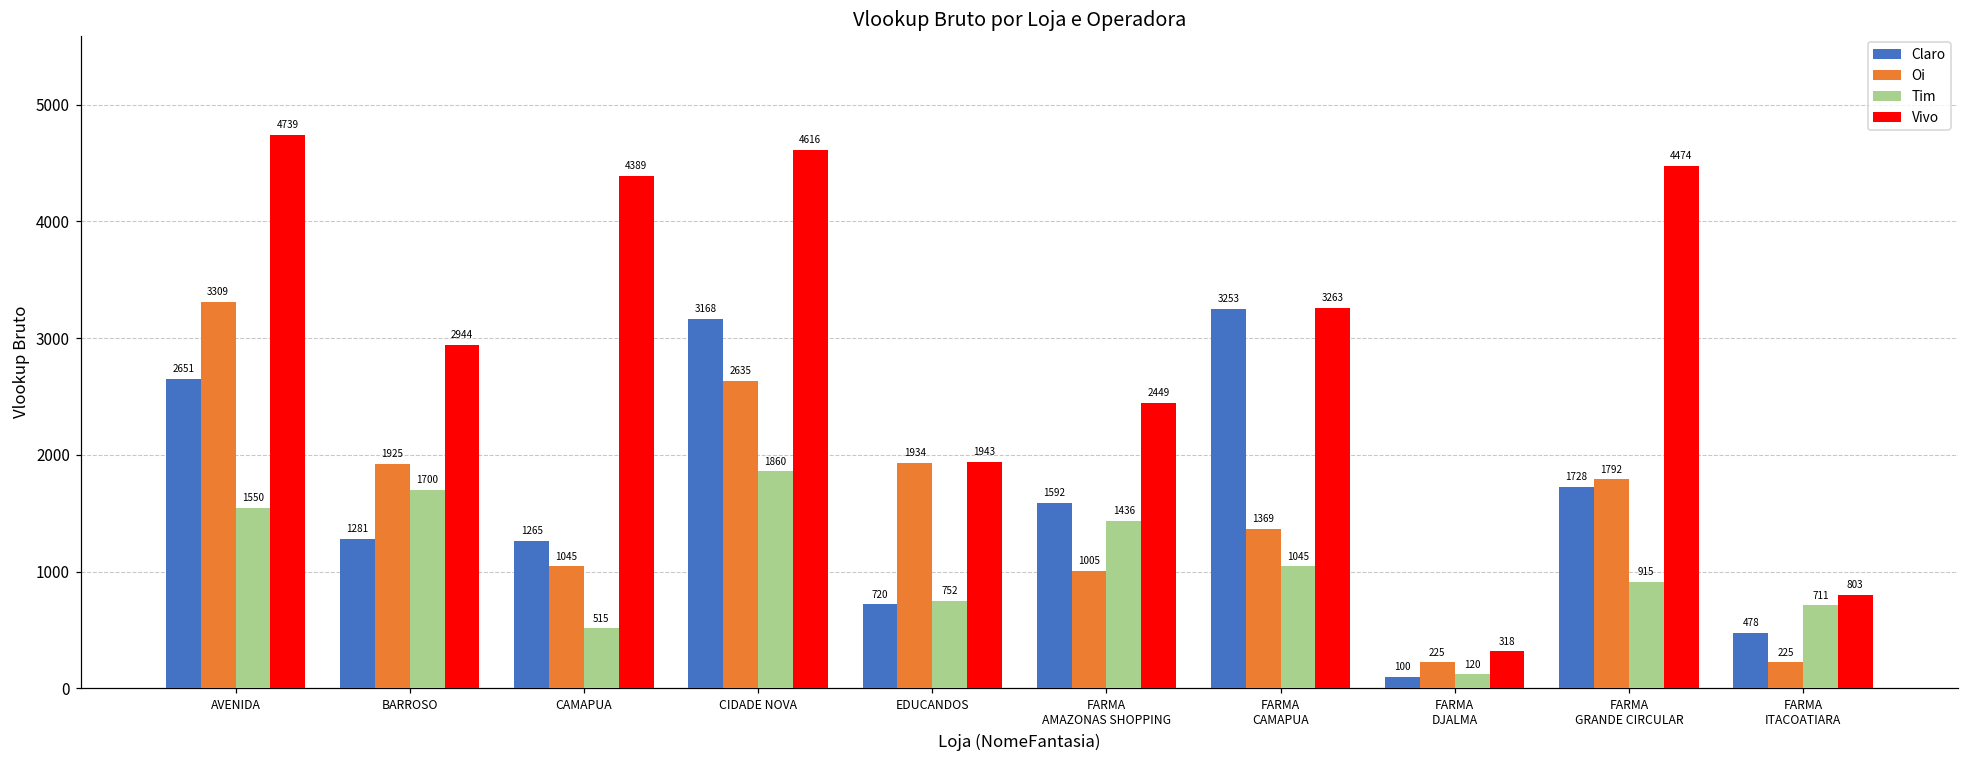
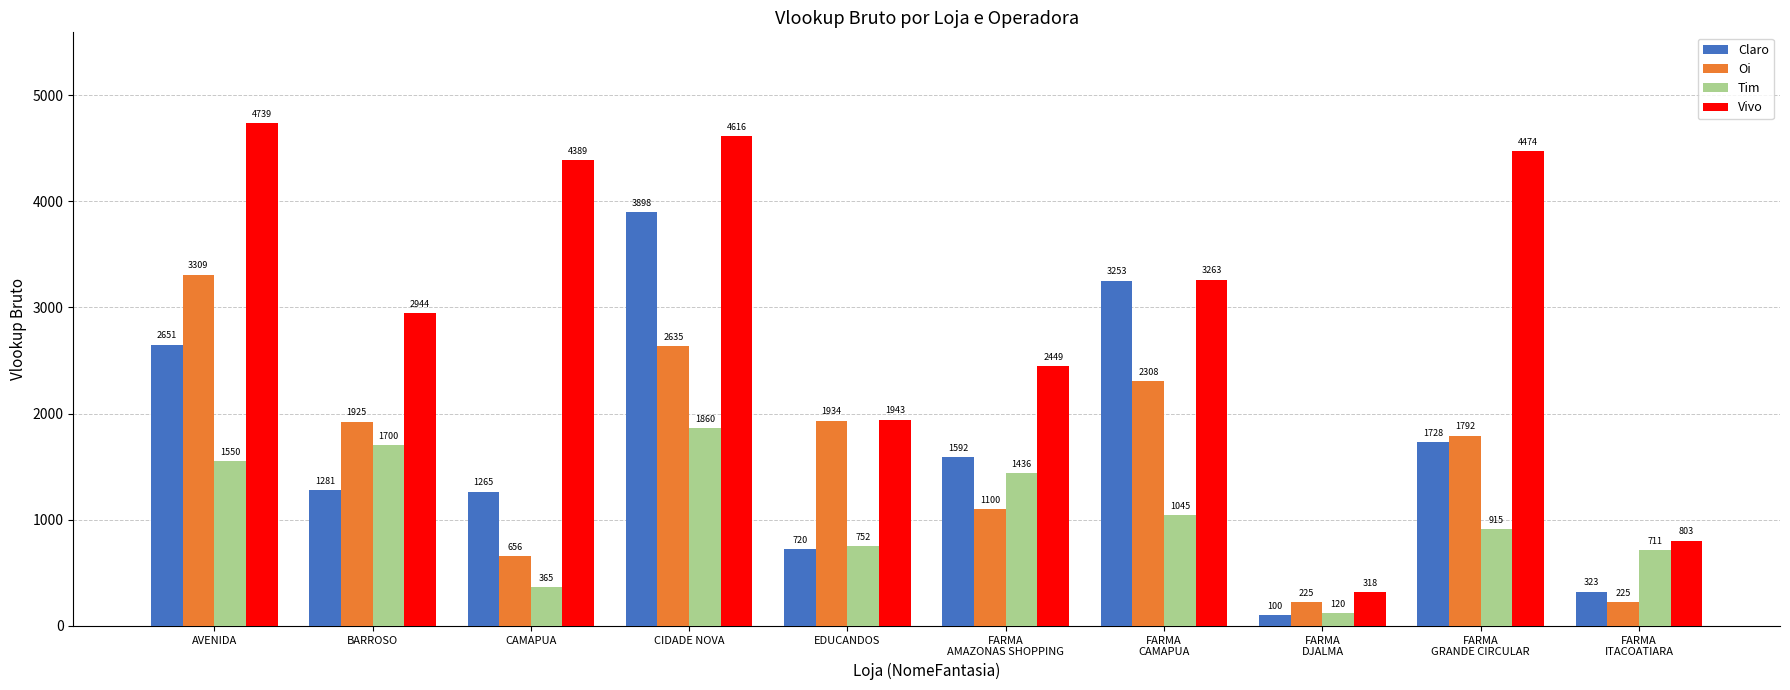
  {
    "Claro": {
      "AVENIDA": 2651,
      "BARROSO": 1281,
      "CAMAPUA": 1265,
-     "CIDADE NOVA": 3168,
+     "CIDADE NOVA": 3898,
      "EDUCANDOS": 720,
      "FARMA AMAZONAS SHOPPING": 1592,
      "FARMA CAMAPUA": 3253,
      "FARMA DJALMA": 100,
      "FARMA GRANDE CIRCULAR": 1728,
-     "FARMA ITACOATIARA": 478
+     "FARMA ITACOATIARA": 323
    },
    "Oi": {
      "AVENIDA": 3309,
      "BARROSO": 1925,
-     "CAMAPUA": 1045,
+     "CAMAPUA": 656,
      "CIDADE NOVA": 2635,
      "EDUCANDOS": 1934,
-     "FARMA AMAZONAS SHOPPING": 1005,
-     "FARMA CAMAPUA": 1369,
+     "FARMA AMAZONAS SHOPPING": 1100,
+     "FARMA CAMAPUA": 2308,
      "FARMA DJALMA": 225,
      "FARMA GRANDE CIRCULAR": 1792,
      "FARMA ITACOATIARA": 225
    },
    "Tim": {
      "AVENIDA": 1550,
      "BARROSO": 1700,
-     "CAMAPUA": 515,
+     "CAMAPUA": 365,
      "CIDADE NOVA": 1860,
      "EDUCANDOS": 752,
      "FARMA AMAZONAS SHOPPING": 1436,
      "FARMA CAMAPUA": 1045,
      "FARMA DJALMA": 120,
      "FARMA GRANDE CIRCULAR": 915,
      "FARMA ITACOATIARA": 711
    },
    "Vivo": {
      "AVENIDA": 4739,
      "BARROSO": 2944,
      "CAMAPUA": 4389,
      "CIDADE NOVA": 4616,
      "EDUCANDOS": 1943,
      "FARMA AMAZONAS SHOPPING": 2449,
      "FARMA CAMAPUA": 3263,
      "FARMA DJALMA": 318,
      "FARMA GRANDE CIRCULAR": 4474,
      "FARMA ITACOATIARA": 803
    }
  }
